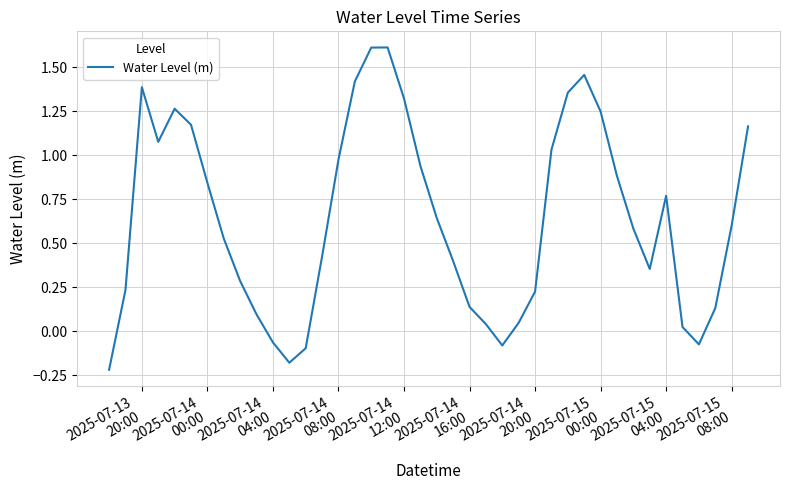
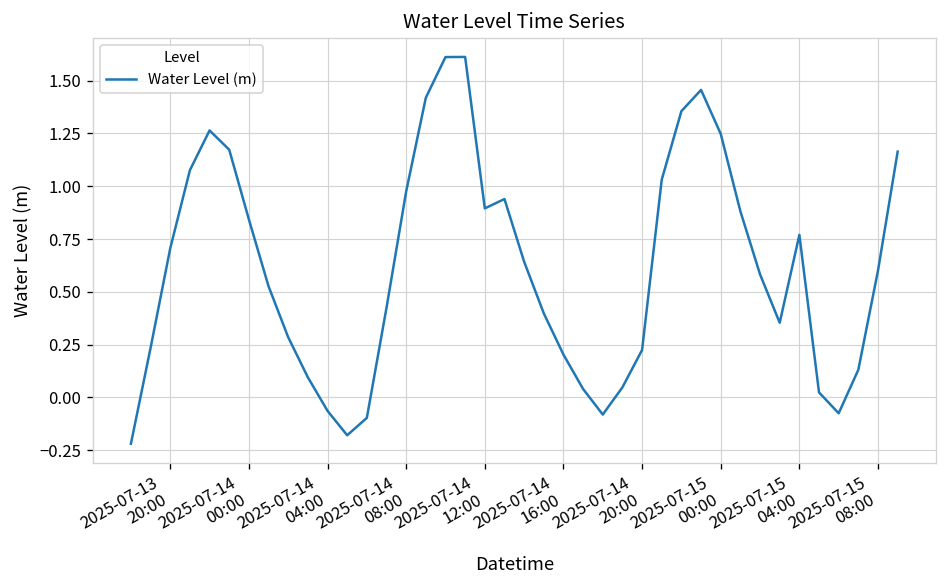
  {
-   "2025-07-13 20:00": 1.39,
+   "2025-07-13 20:00": 0.71,
    "2025-07-14 00:00": 0.84,
    "2025-07-14 04:00": -0.06,
    "2025-07-14 08:00": 0.97,
-   "2025-07-14 12:00": 1.32,
-   "2025-07-14 16:00": 0.14,
+   "2025-07-14 12:00": 0.90,
+   "2025-07-14 16:00": 0.20,
    "2025-07-14 20:00": 0.22,
    "2025-07-15 00:00": 1.25,
    "2025-07-15 04:00": 0.77,
    "2025-07-15 08:00": 0.60
  }
